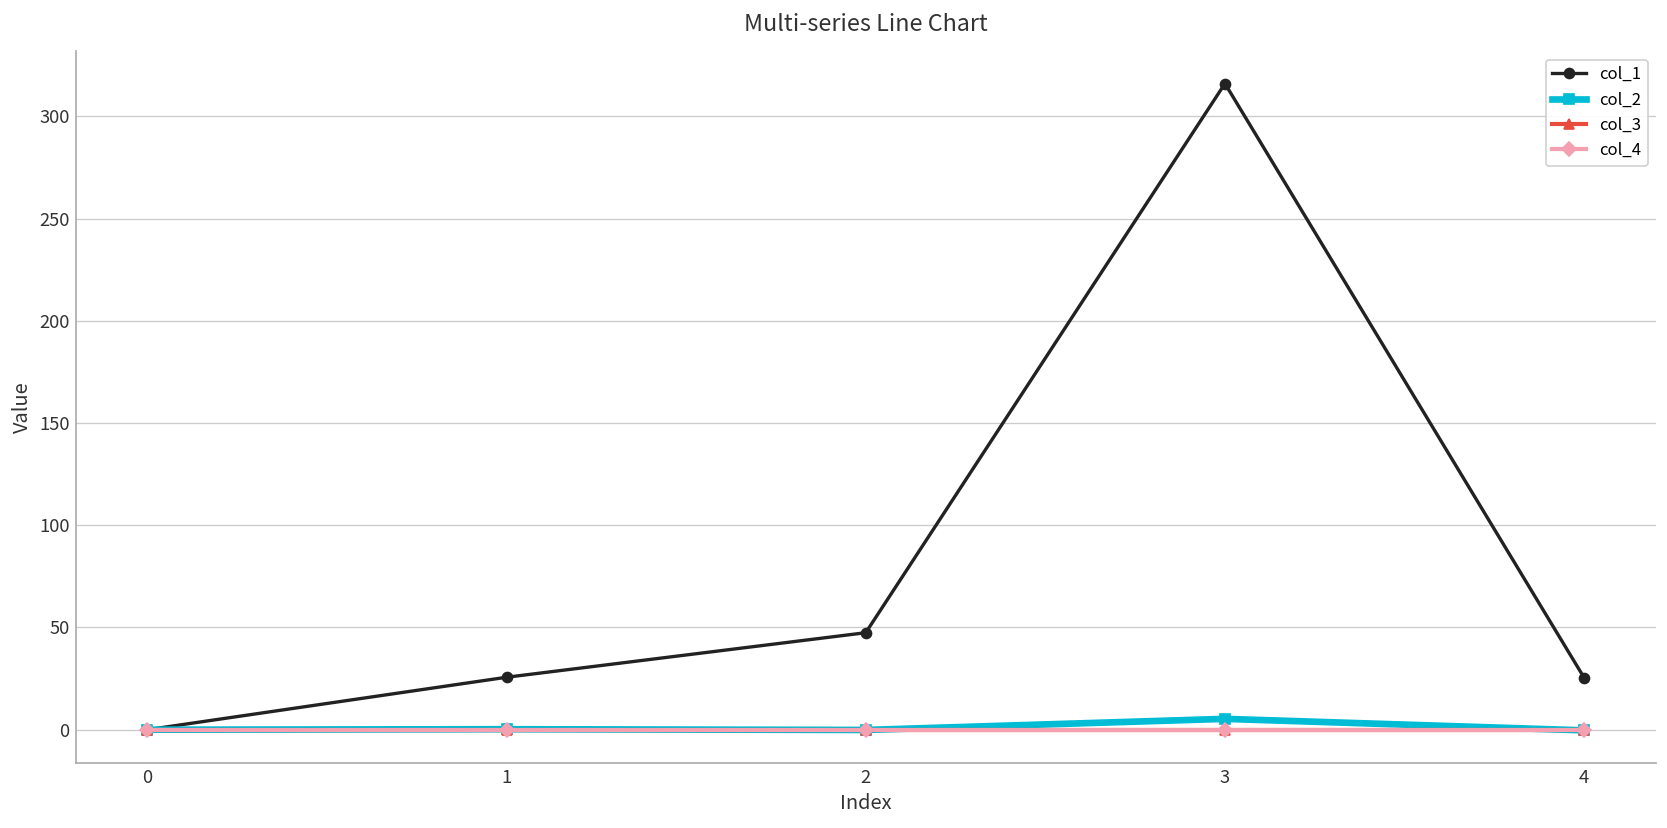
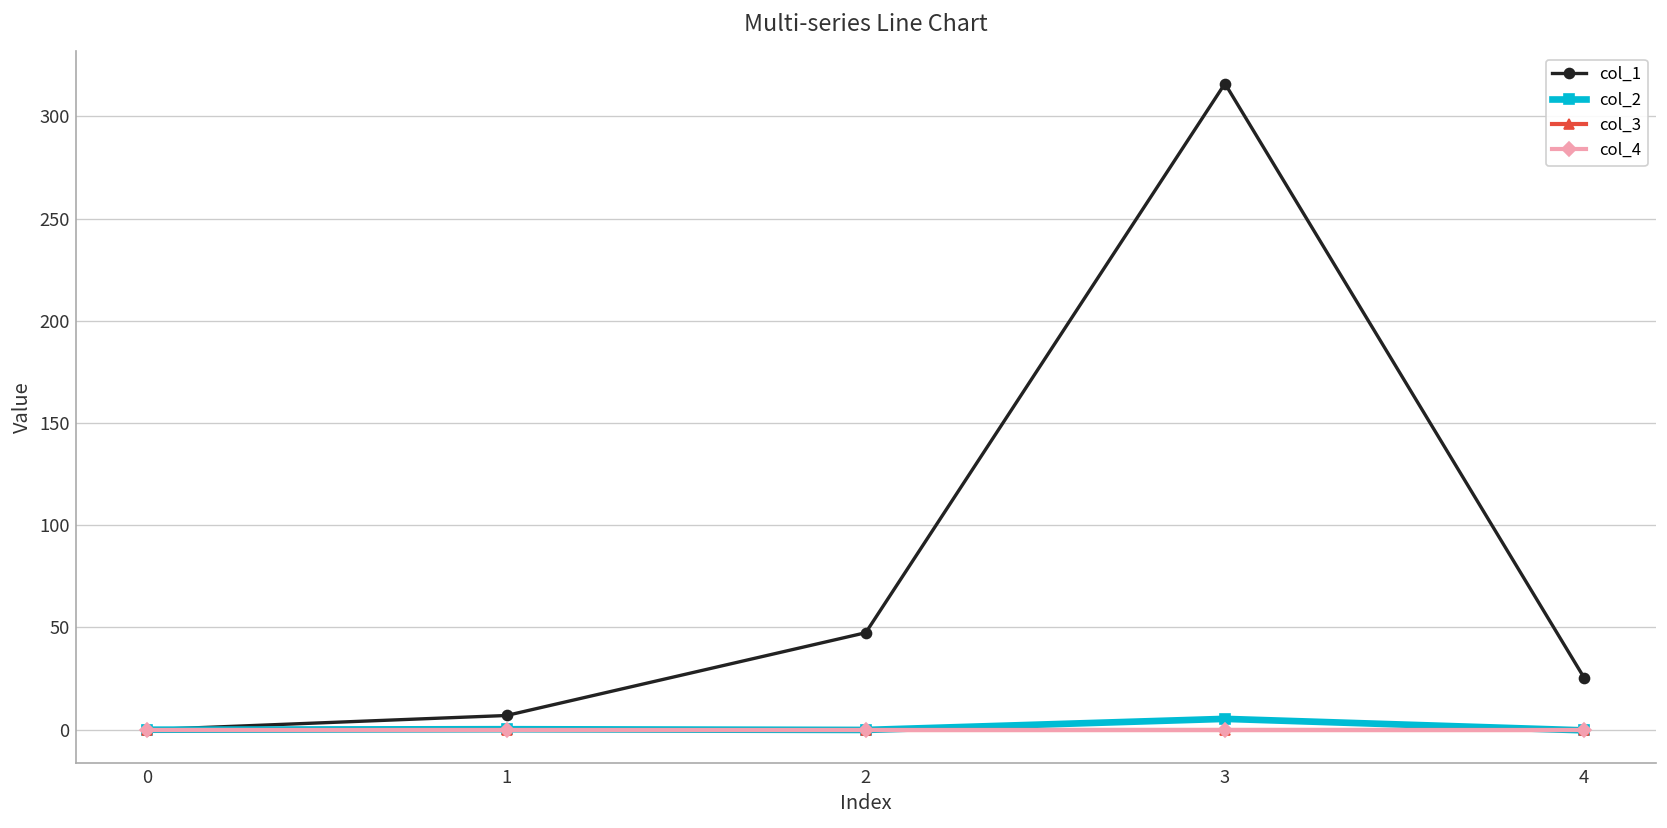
  {
    "col_1": {
-     "1": 26,
+     "1": 7,
      "2": 47,
      "3": 316,
      "4": 25
    },
    "col_2": {
      "3": 5
    },
    "col_4": {
      "3": 0
    }
  }
